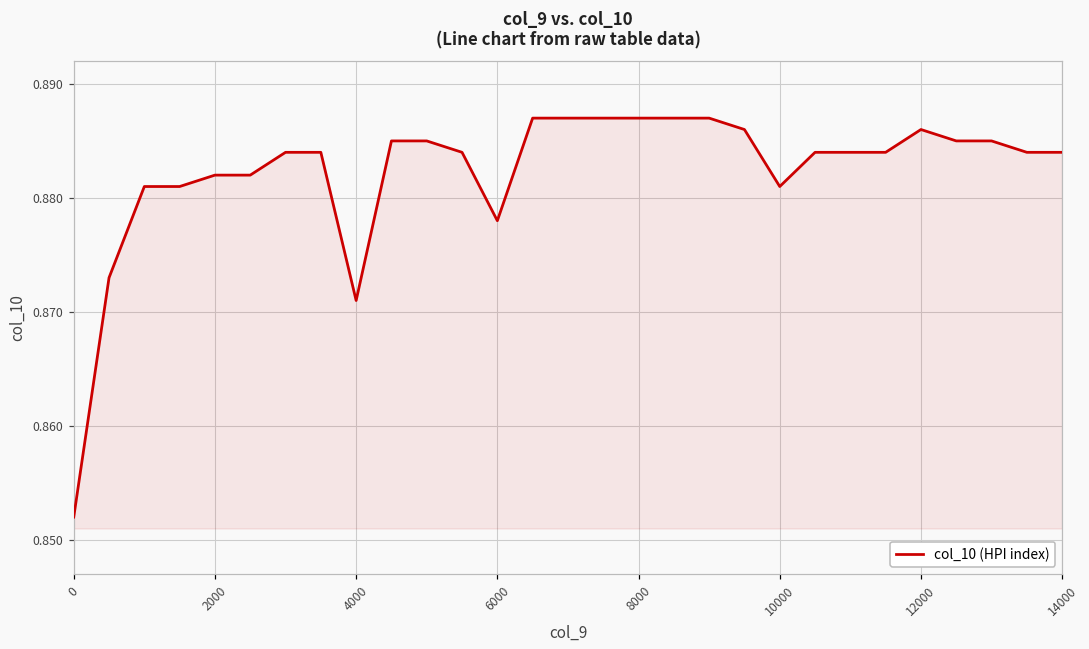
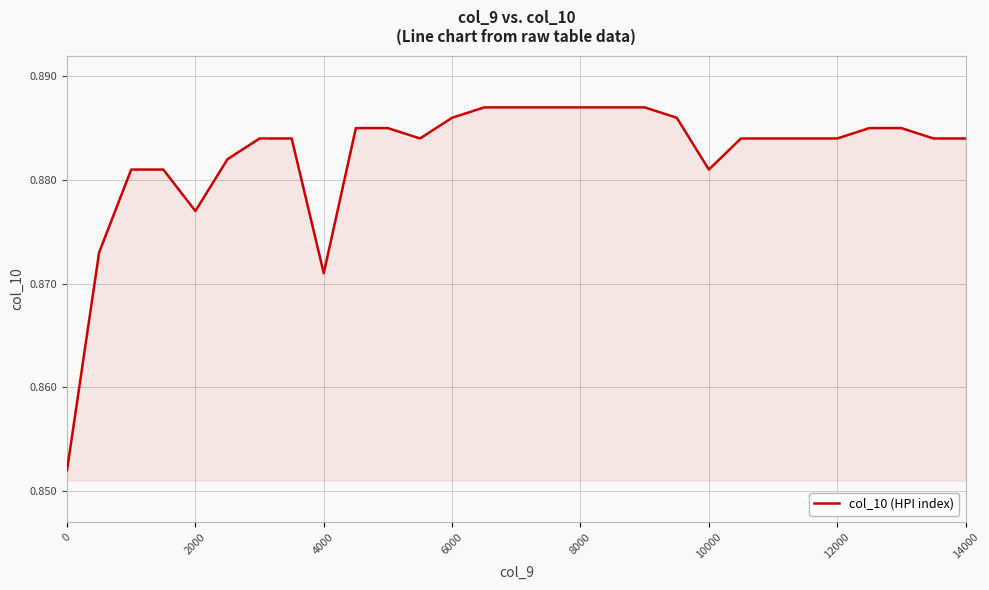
  {
    "0": 0.852,
-   "2000": 0.882,
+   "2000": 0.877,
    "4000": 0.871,
-   "6000": 0.878,
+   "6000": 0.886,
    "8000": 0.887,
    "10000": 0.881,
-   "12000": 0.886,
+   "12000": 0.884,
    "14000": 0.884
  }
